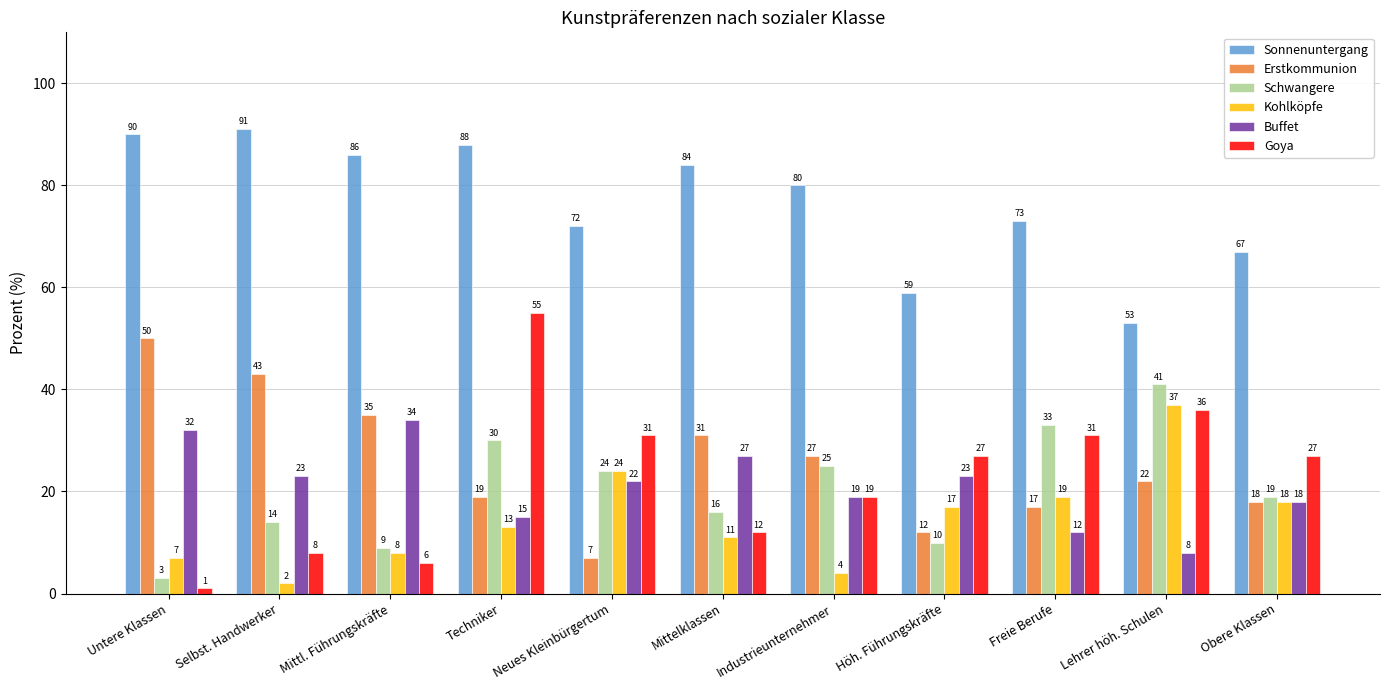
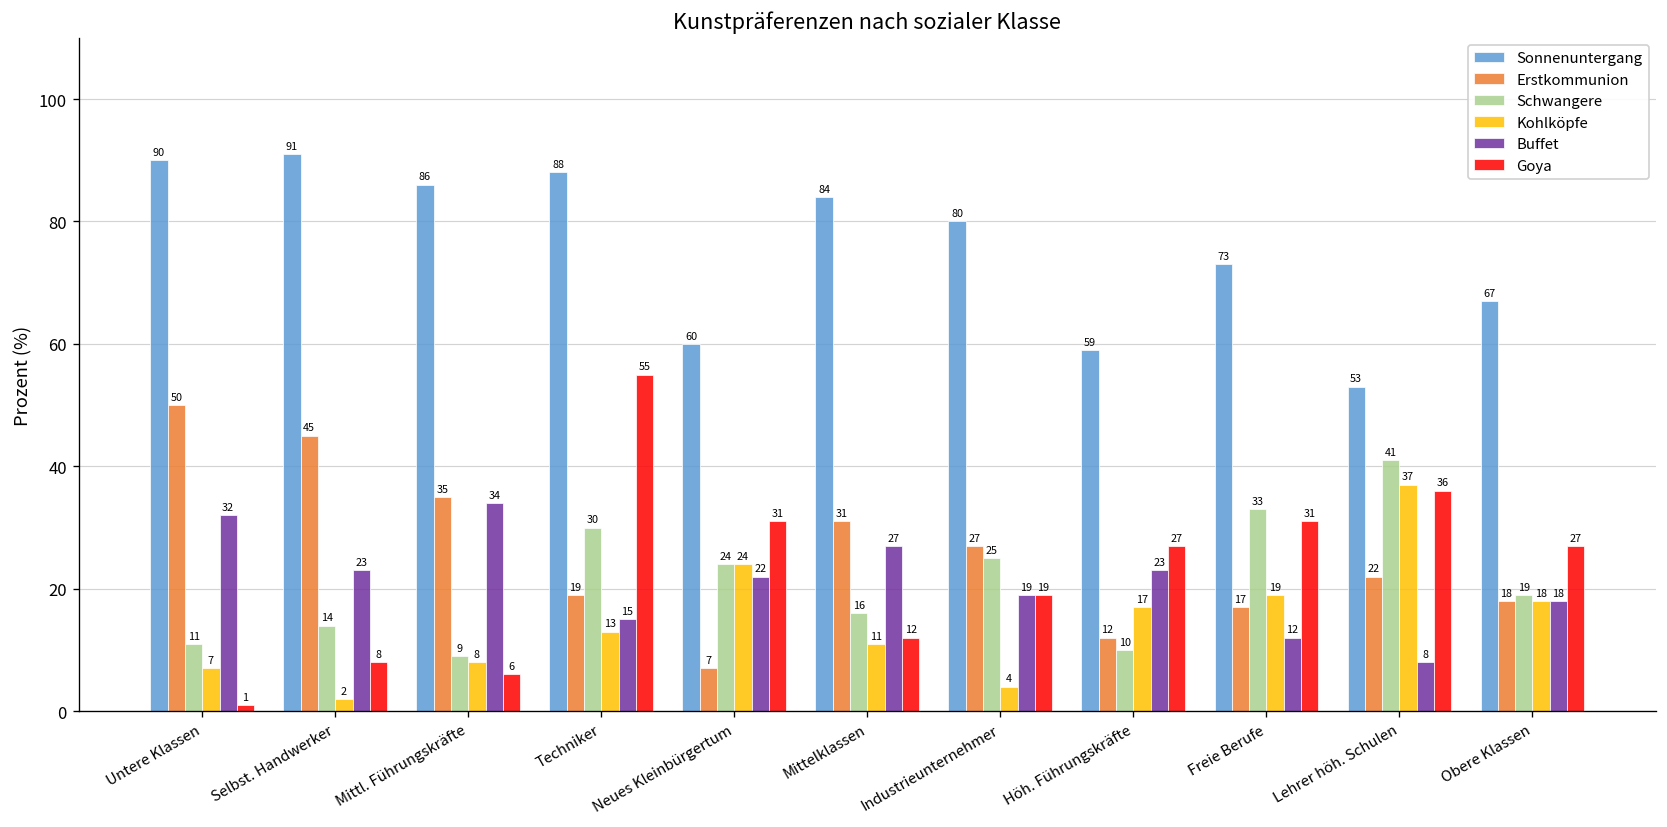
  {
    "Sonnenuntergang": {
      "Untere Klassen": 90,
      "Selbst. Handwerker": 91,
      "Mittl. Führungskräfte": 86,
      "Techniker": 88,
-     "Neues Kleinbürgertum": 72,
+     "Neues Kleinbürgertum": 60,
      "Mittelklassen": 84,
      "Industrieunternehmer": 80,
      "Höh. Führungskräfte": 59,
      "Freie Berufe": 73,
      "Lehrer höh. Schulen": 53,
      "Obere Klassen": 67
    },
    "Erstkommunion": {
      "Untere Klassen": 50,
-     "Selbst. Handwerker": 43,
+     "Selbst. Handwerker": 45,
      "Mittl. Führungskräfte": 35,
      "Techniker": 19,
      "Neues Kleinbürgertum": 7,
      "Mittelklassen": 31,
      "Industrieunternehmer": 27,
      "Höh. Führungskräfte": 12,
      "Freie Berufe": 17,
      "Lehrer höh. Schulen": 22,
      "Obere Klassen": 18
    },
    "Schwangere": {
-     "Untere Klassen": 3,
+     "Untere Klassen": 11,
      "Selbst. Handwerker": 14,
      "Mittl. Führungskräfte": 9,
      "Techniker": 30,
      "Neues Kleinbürgertum": 24,
      "Mittelklassen": 16,
      "Industrieunternehmer": 25,
      "Höh. Führungskräfte": 10,
      "Freie Berufe": 33,
      "Lehrer höh. Schulen": 41,
      "Obere Klassen": 19
    },
    "Kohlköpfe": {
      "Untere Klassen": 7,
      "Selbst. Handwerker": 2,
      "Mittl. Führungskräfte": 8,
      "Techniker": 13,
      "Neues Kleinbürgertum": 24,
      "Mittelklassen": 11,
      "Industrieunternehmer": 4,
      "Höh. Führungskräfte": 17,
      "Freie Berufe": 19,
      "Lehrer höh. Schulen": 37,
      "Obere Klassen": 18
    },
    "Buffet": {
      "Untere Klassen": 32,
      "Selbst. Handwerker": 23,
      "Mittl. Führungskräfte": 34,
      "Techniker": 15,
      "Neues Kleinbürgertum": 22,
      "Mittelklassen": 27,
      "Industrieunternehmer": 19,
      "Höh. Führungskräfte": 23,
      "Freie Berufe": 12,
      "Lehrer höh. Schulen": 8,
      "Obere Klassen": 18
    },
    "Goya": {
      "Untere Klassen": 1,
      "Selbst. Handwerker": 8,
      "Mittl. Führungskräfte": 6,
      "Techniker": 55,
      "Neues Kleinbürgertum": 31,
      "Mittelklassen": 12,
      "Industrieunternehmer": 19,
      "Höh. Führungskräfte": 27,
      "Freie Berufe": 31,
      "Lehrer höh. Schulen": 36,
      "Obere Klassen": 27
    }
  }
